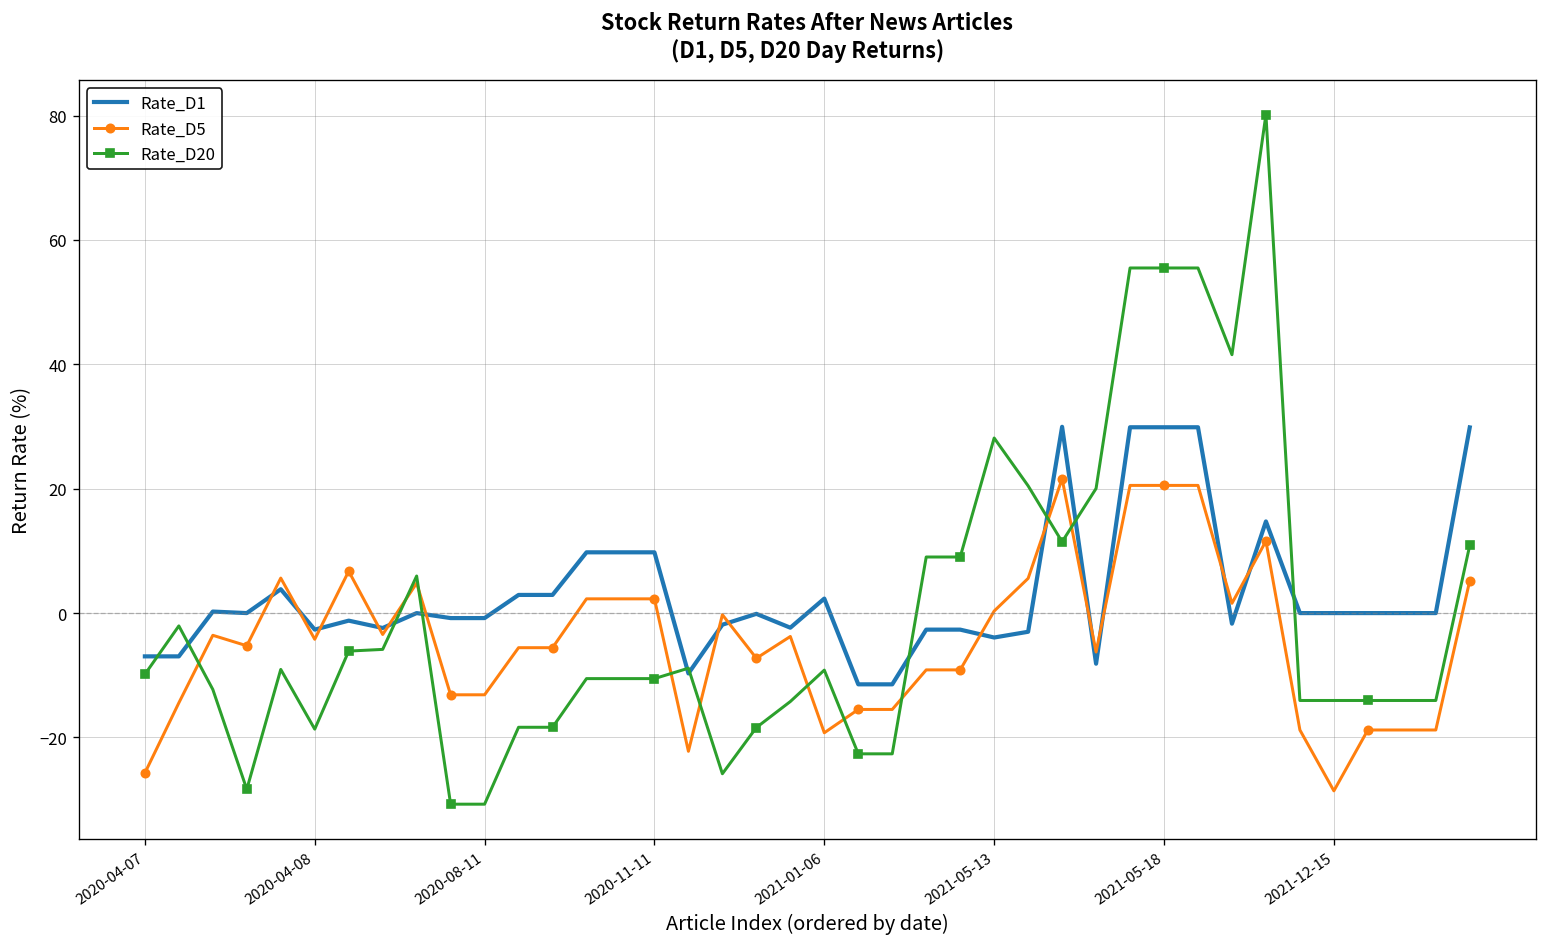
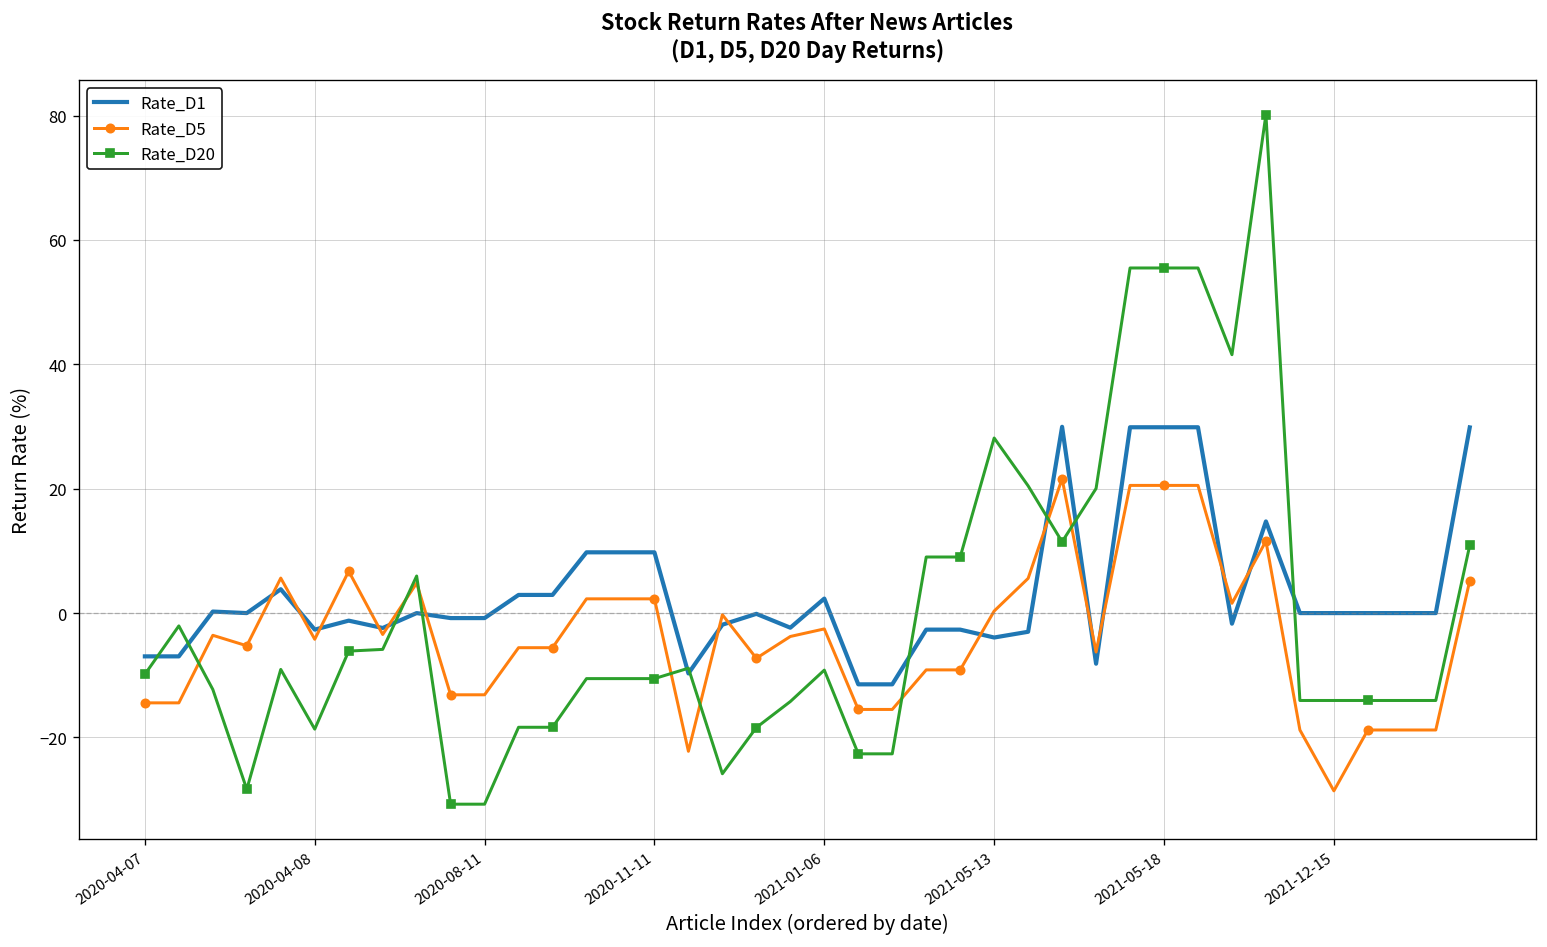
  {
    "Rate_D1": {
      "2020-04-07": -7,
      "2021-01-06": 2,
      "2021-12-15": 0
    },
    "Rate_D5": {
-     "2020-04-07": -26,
-     "2021-01-06": -19,
+     "2020-04-07": -14,
+     "2021-01-06": -3,
      "2021-12-15": -29
    },
    "Rate_D20": {
      "2020-04-07": -10,
      "2021-01-06": -9,
      "2021-12-15": -14
    }
  }
